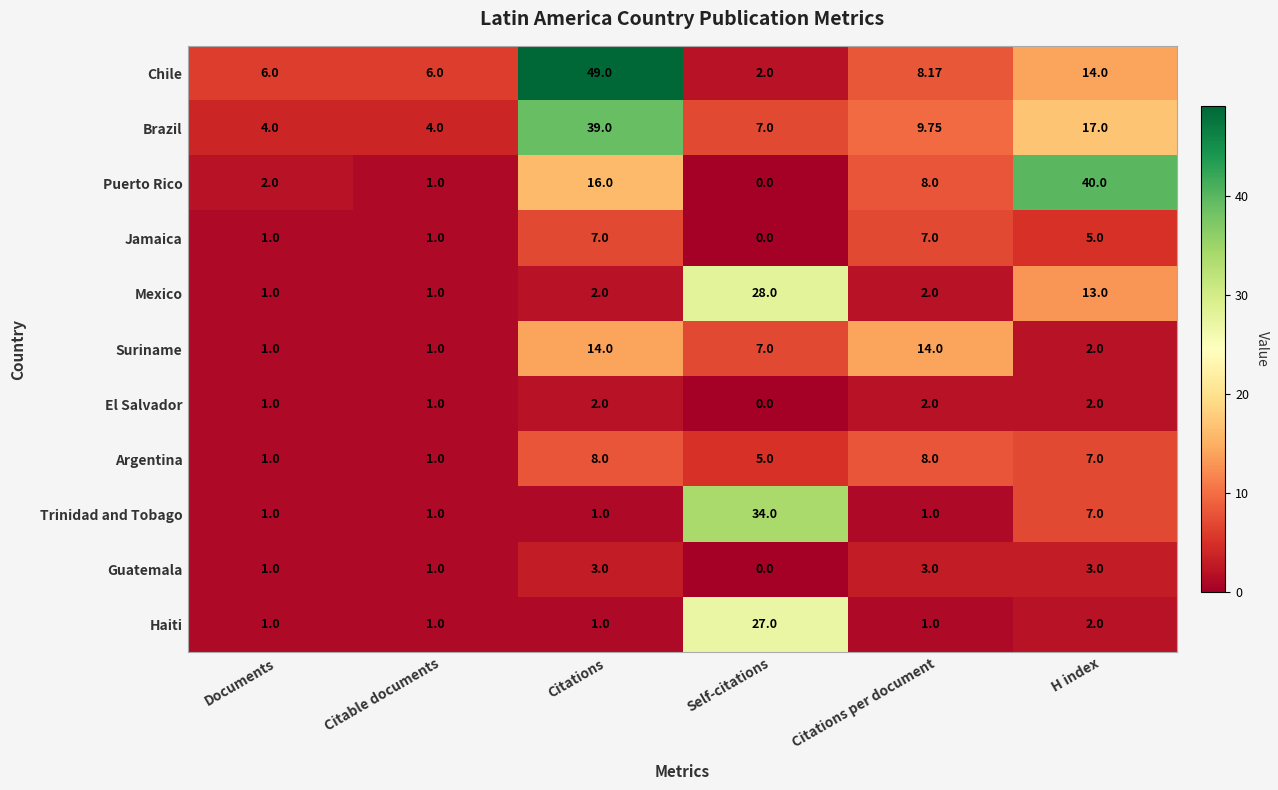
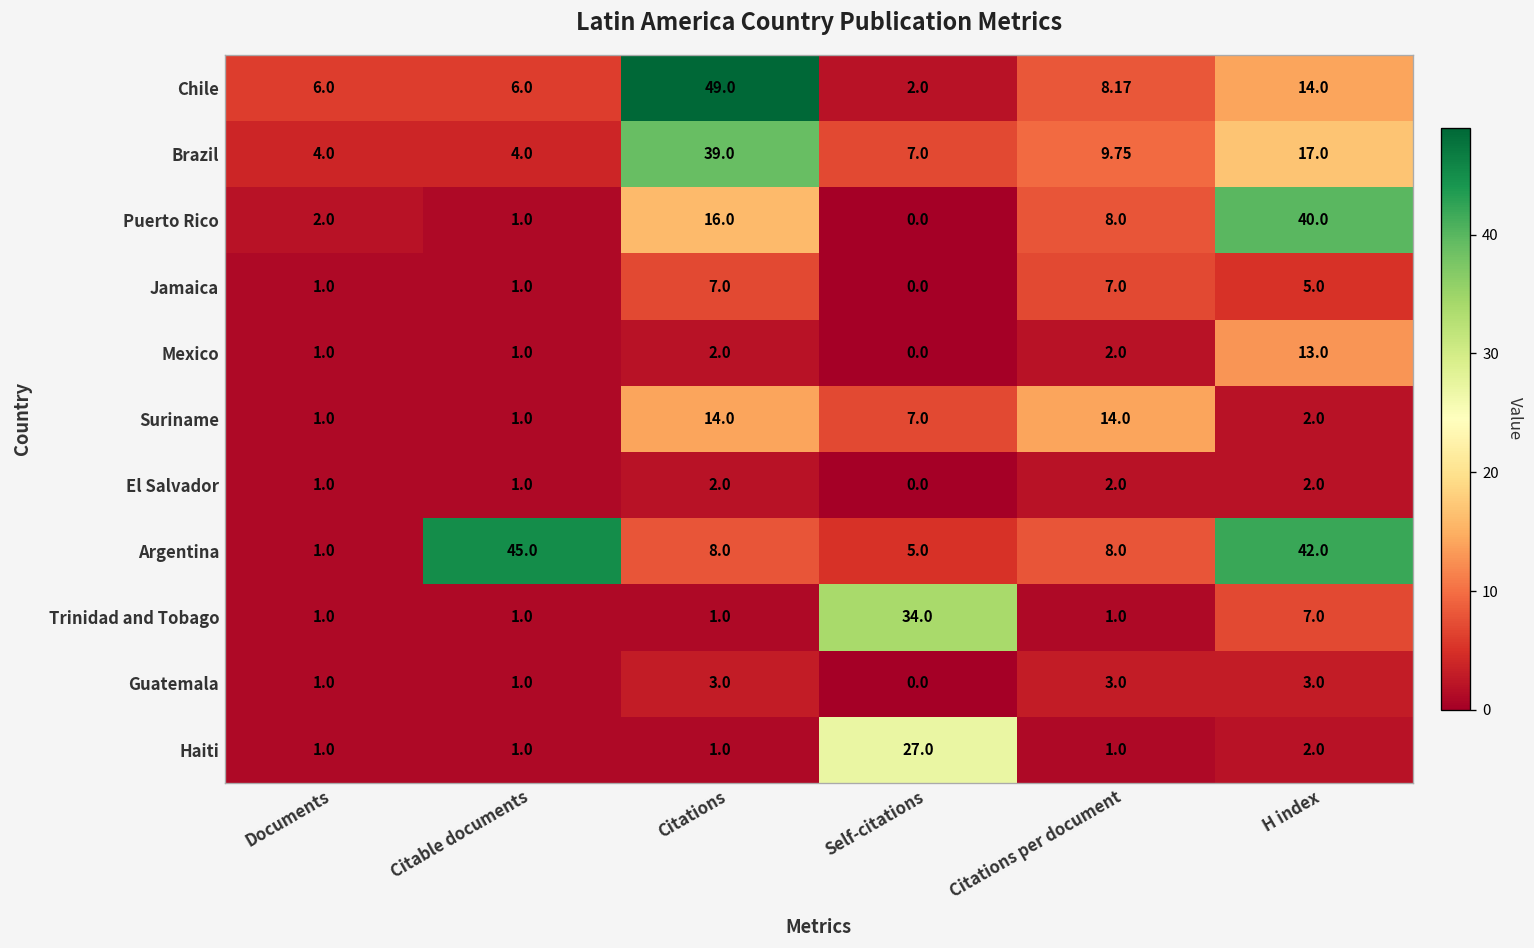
  {
    "Chile": {
      "Documents": 6.0,
      "Citable documents": 6.0,
      "Citations": 49.0,
      "Self-citations": 2.0,
      "Citations per document": 8.17,
      "H index": 14.0
    },
    "Brazil": {
      "Documents": 4.0,
      "Citable documents": 4.0,
      "Citations": 39.0,
      "Self-citations": 7.0,
      "Citations per document": 9.75,
      "H index": 17.0
    },
    "Puerto Rico": {
      "Documents": 2.0,
      "Citable documents": 1.0,
      "Citations": 16.0,
      "Self-citations": 0.0,
      "Citations per document": 8.0,
      "H index": 40.0
    },
    "Jamaica": {
      "Documents": 1.0,
      "Citable documents": 1.0,
      "Citations": 7.0,
      "Self-citations": 0.0,
      "Citations per document": 7.0,
      "H index": 5.0
    },
    "Mexico": {
      "Documents": 1.0,
      "Citable documents": 1.0,
      "Citations": 2.0,
-     "Self-citations": 28.0,
+     "Self-citations": 0.0,
      "Citations per document": 2.0,
      "H index": 13.0
    },
    "Suriname": {
      "Documents": 1.0,
      "Citable documents": 1.0,
      "Citations": 14.0,
      "Self-citations": 7.0,
      "Citations per document": 14.0,
      "H index": 2.0
    },
    "El Salvador": {
      "Documents": 1.0,
      "Citable documents": 1.0,
      "Citations": 2.0,
      "Self-citations": 0.0,
      "Citations per document": 2.0,
      "H index": 2.0
    },
    "Argentina": {
      "Documents": 1.0,
-     "Citable documents": 1.0,
+     "Citable documents": 45.0,
      "Citations": 8.0,
      "Self-citations": 5.0,
      "Citations per document": 8.0,
-     "H index": 7.0
+     "H index": 42.0
    },
    "Trinidad and Tobago": {
      "Documents": 1.0,
      "Citable documents": 1.0,
      "Citations": 1.0,
      "Self-citations": 34.0,
      "Citations per document": 1.0,
      "H index": 7.0
    },
    "Guatemala": {
      "Documents": 1.0,
      "Citable documents": 1.0,
      "Citations": 3.0,
      "Self-citations": 0.0,
      "Citations per document": 3.0,
      "H index": 3.0
    },
    "Haiti": {
      "Documents": 1.0,
      "Citable documents": 1.0,
      "Citations": 1.0,
      "Self-citations": 27.0,
      "Citations per document": 1.0,
      "H index": 2.0
    }
  }
